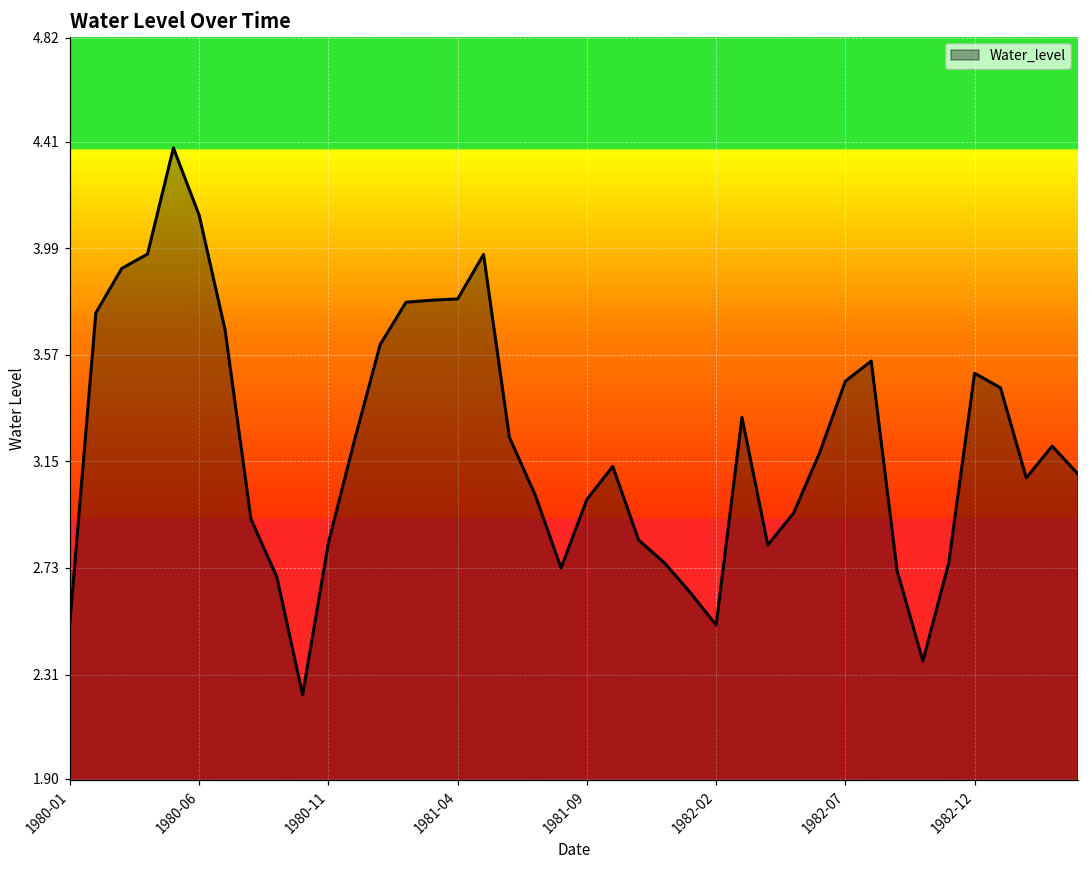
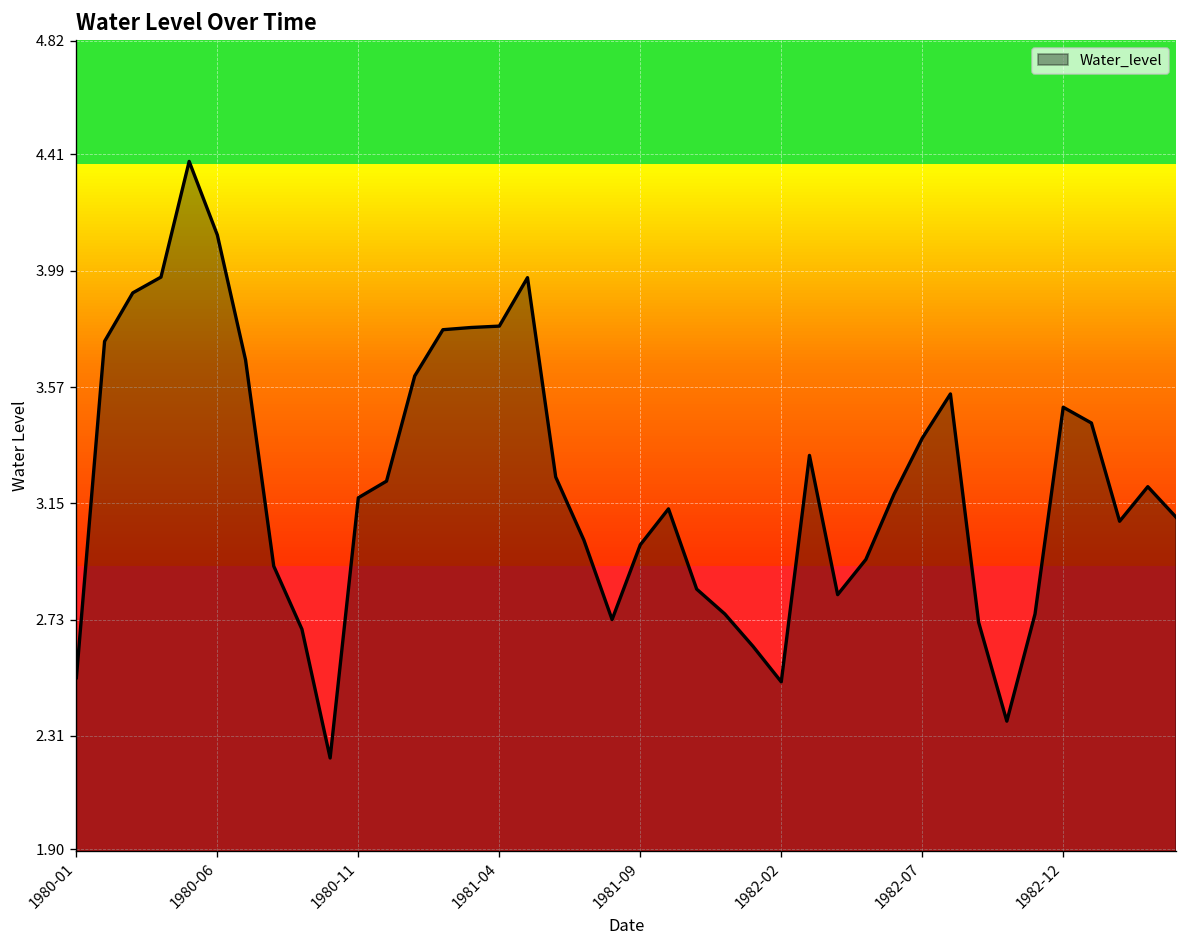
  {
    "1980-01": 2.52,
    "1980-06": 4.12,
-   "1980-11": 2.83,
+   "1980-11": 3.17,
    "1981-04": 3.79,
    "1981-09": 3.00,
    "1982-02": 2.51,
-   "1982-07": 3.47,
+   "1982-07": 3.39,
    "1982-12": 3.50
  }
